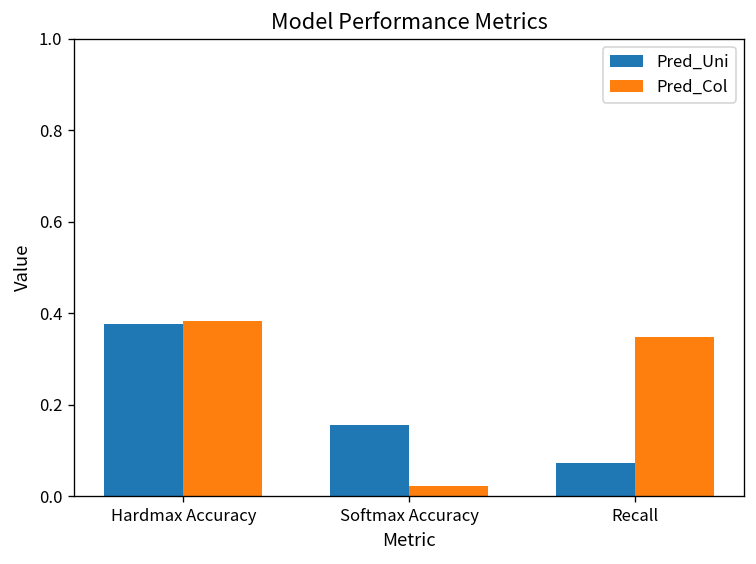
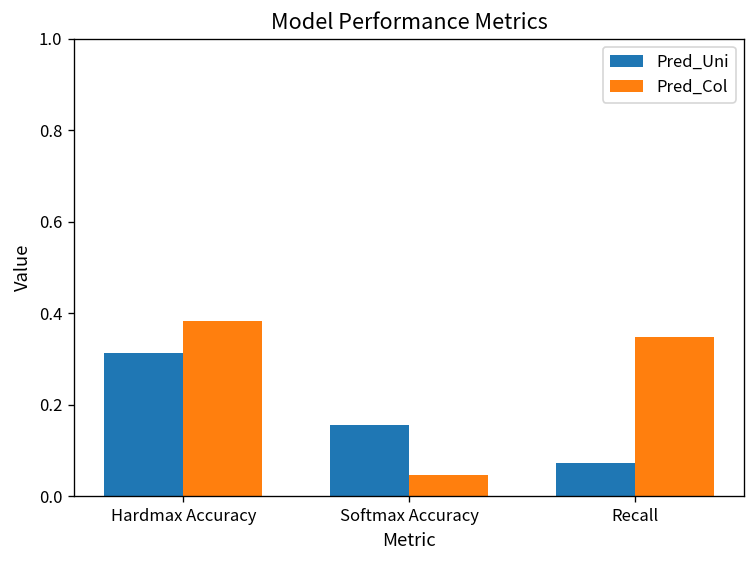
  {
    "Pred_Uni": {
-     "Hardmax Accuracy": 0.38,
+     "Hardmax Accuracy": 0.31,
      "Softmax Accuracy": 0.16,
      "Recall": 0.07
    },
    "Pred_Col": {
      "Hardmax Accuracy": 0.38,
-     "Softmax Accuracy": 0.02,
+     "Softmax Accuracy": 0.05,
      "Recall": 0.35
    }
  }
